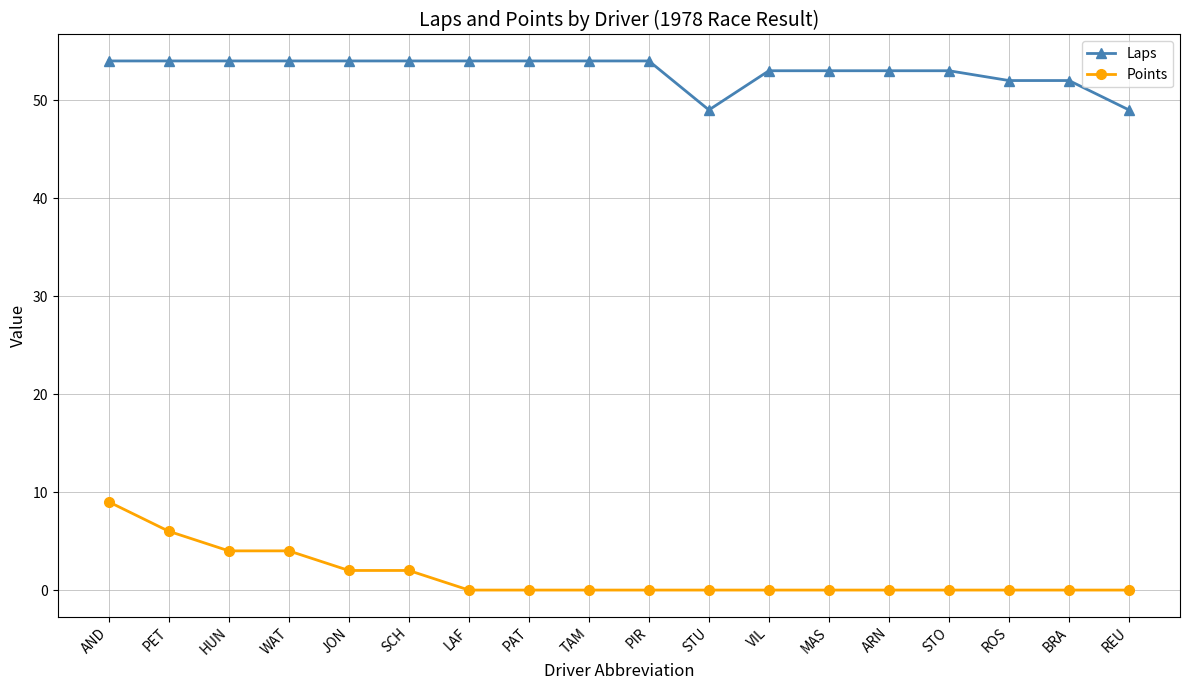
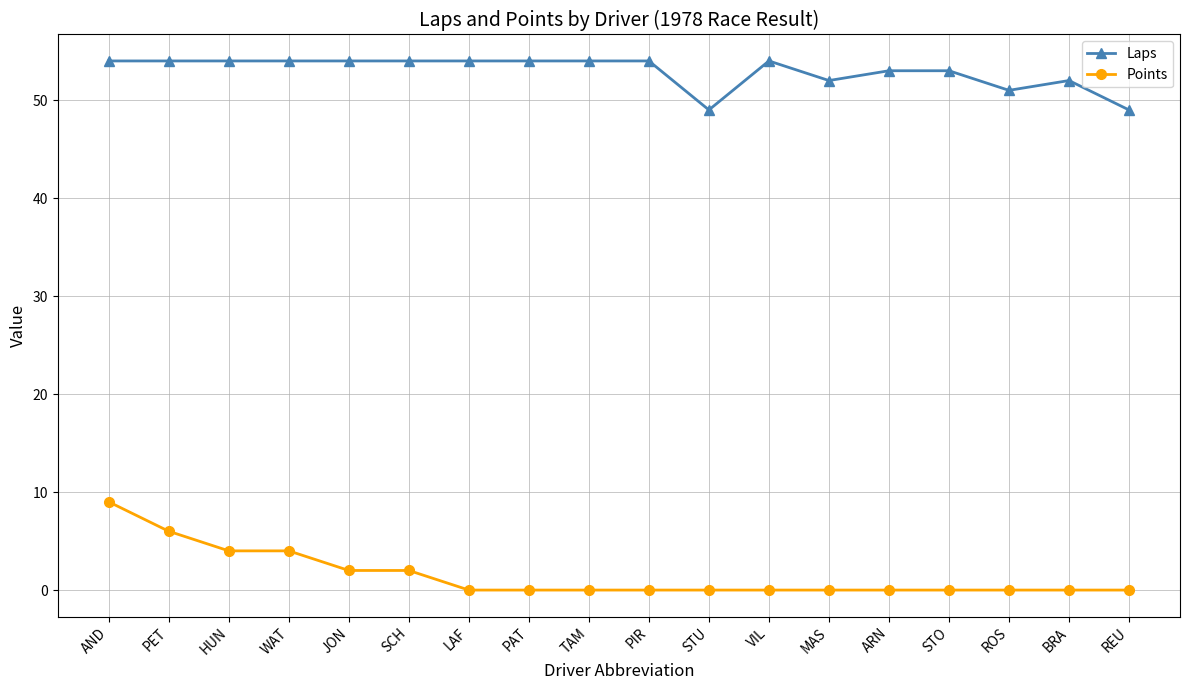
  {
    "Laps": {
      "AND": 54,
      "PET": 54,
      "HUN": 54,
      "WAT": 54,
      "JON": 54,
      "SCH": 54,
      "LAF": 54,
      "PAT": 54,
      "TAM": 54,
      "PIR": 54,
      "STU": 49,
-     "VIL": 53,
-     "MAS": 53,
+     "VIL": 54,
+     "MAS": 52,
      "ARN": 53,
      "STO": 53,
-     "ROS": 52,
+     "ROS": 51,
      "BRA": 52,
      "REU": 49
    },
    "Points": {
      "AND": 9,
      "PET": 6,
      "HUN": 4,
      "WAT": 4,
      "JON": 2,
      "SCH": 2,
      "LAF": 0,
      "PAT": 0,
      "TAM": 0,
      "PIR": 0,
      "STU": 0,
      "VIL": 0,
      "MAS": 0,
      "ARN": 0,
      "STO": 0,
      "ROS": 0,
      "BRA": 0,
      "REU": 0
    }
  }
